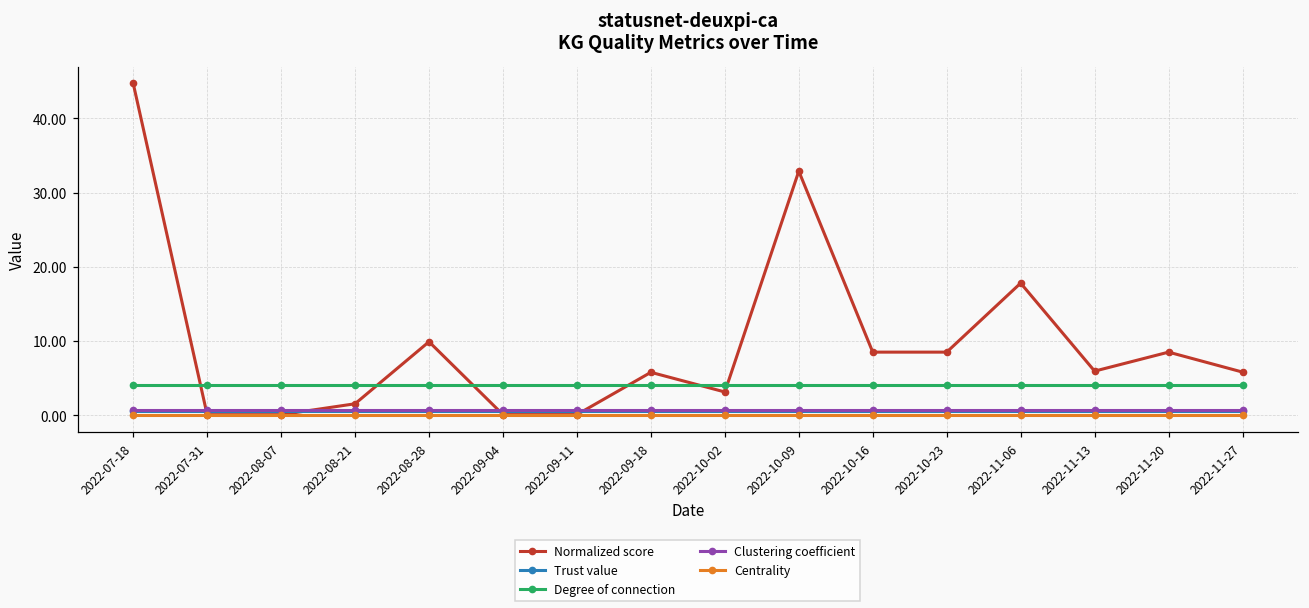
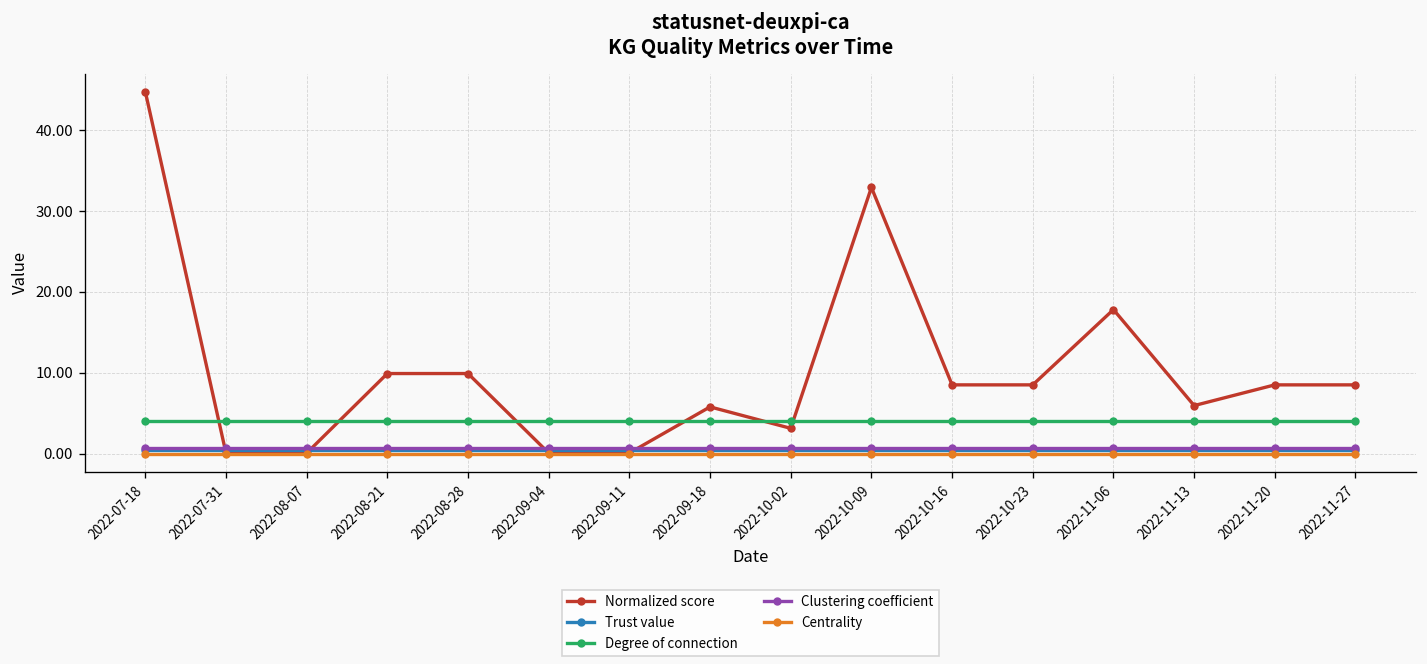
  {
    "Normalized score": {
      "2022-07-18": 45,
-     "2022-08-21": 2,
+     "2022-08-21": 10,
      "2022-08-28": 10,
      "2022-09-18": 6,
      "2022-10-02": 3,
      "2022-10-09": 33,
      "2022-10-16": 8,
      "2022-10-23": 8,
      "2022-11-06": 18,
      "2022-11-13": 6,
      "2022-11-20": 8,
-     "2022-11-27": 6
+     "2022-11-27": 8
    },
    "Degree of connection": {
      "2022-07-18": 4,
      "2022-07-31": 4,
      "2022-08-07": 4,
      "2022-08-21": 4,
      "2022-08-28": 4,
      "2022-09-04": 4,
      "2022-09-11": 4,
      "2022-09-18": 4,
      "2022-10-02": 4,
      "2022-10-09": 4,
      "2022-10-16": 4,
      "2022-10-23": 4,
      "2022-11-06": 4,
      "2022-11-13": 4,
      "2022-11-20": 4,
      "2022-11-27": 4
    },
    "Centrality": {
      "2022-07-18": 0,
      "2022-08-21": 0,
      "2022-08-28": 0,
      "2022-09-18": 0,
      "2022-10-02": 0,
      "2022-10-09": 0,
      "2022-10-16": 0,
      "2022-10-23": 0,
      "2022-11-06": 0,
      "2022-11-13": 0,
      "2022-11-20": 0,
      "2022-11-27": 0
    }
  }
